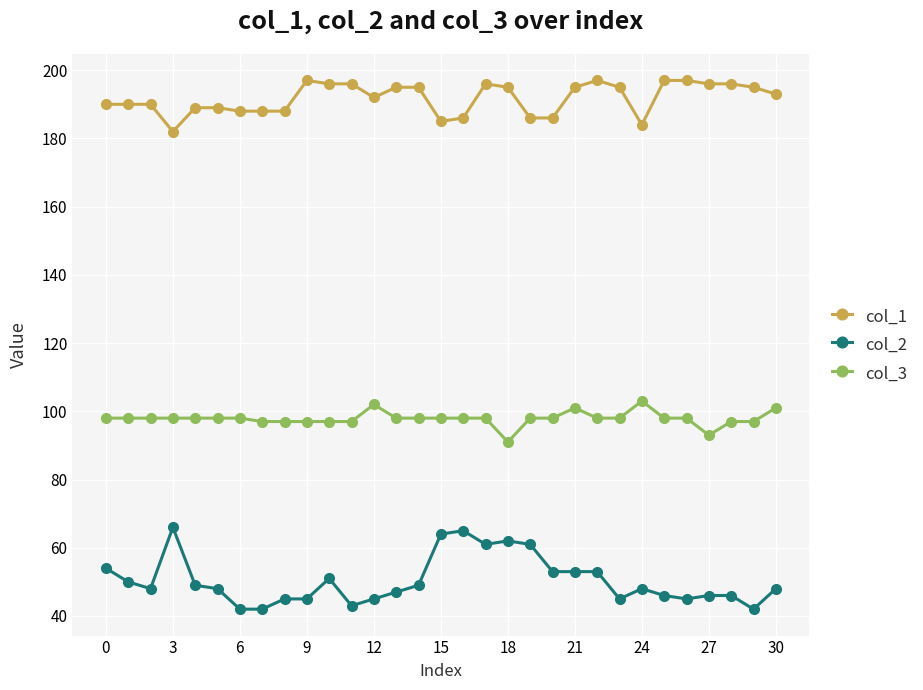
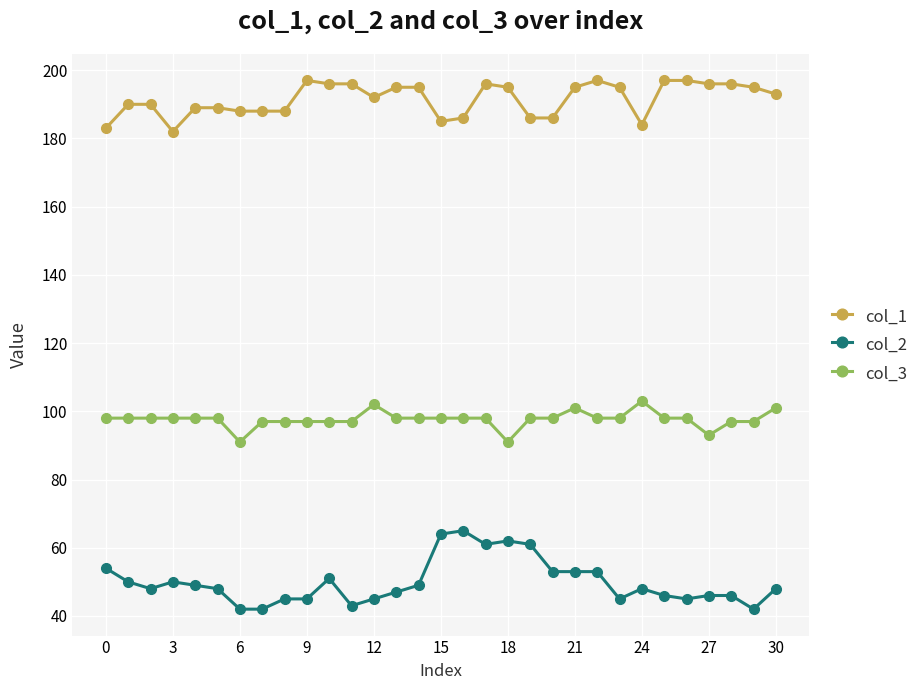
  {
    "col_1": {
-     "0": 190,
+     "0": 183,
      "3": 182,
      "6": 188,
      "9": 197,
      "12": 192,
      "15": 185,
      "18": 195,
      "21": 195,
      "24": 184,
      "27": 196,
      "30": 193
    },
    "col_2": {
      "0": 54,
-     "3": 66,
+     "3": 50,
      "6": 42,
      "9": 45,
      "12": 45,
      "15": 64,
      "18": 62,
      "21": 53,
      "24": 48,
      "27": 46,
      "30": 48
    },
    "col_3": {
      "0": 98,
      "3": 98,
-     "6": 98,
+     "6": 91,
      "9": 97,
      "12": 102,
      "15": 98,
      "18": 91,
      "21": 101,
      "24": 103,
      "27": 93,
      "30": 101
    }
  }
